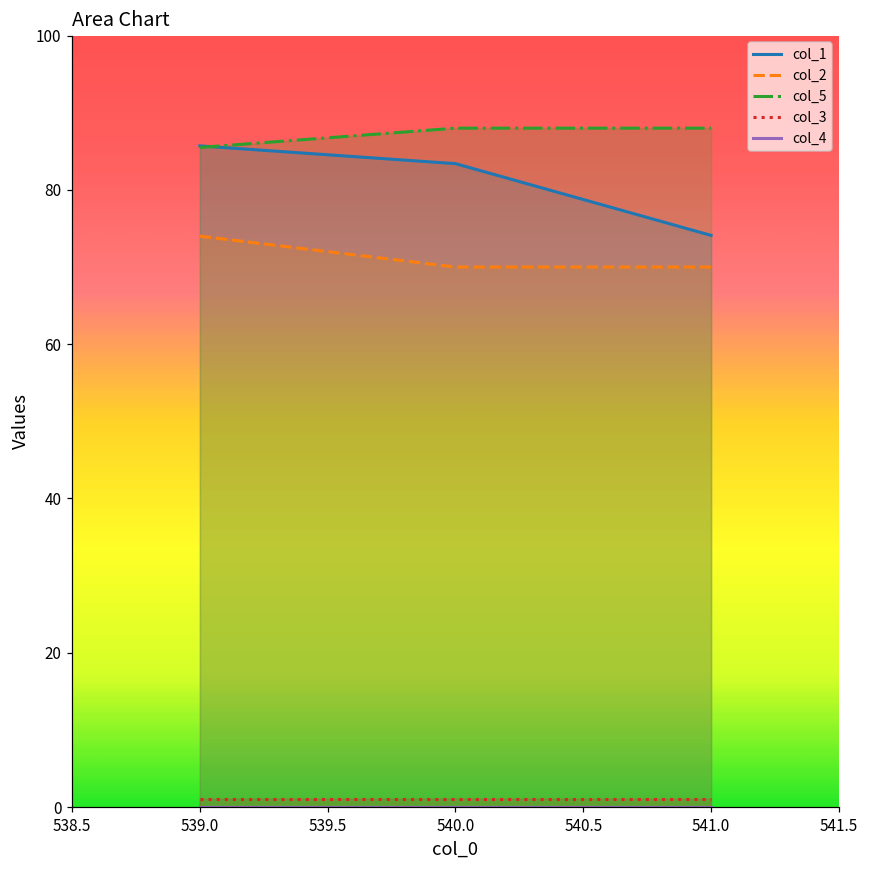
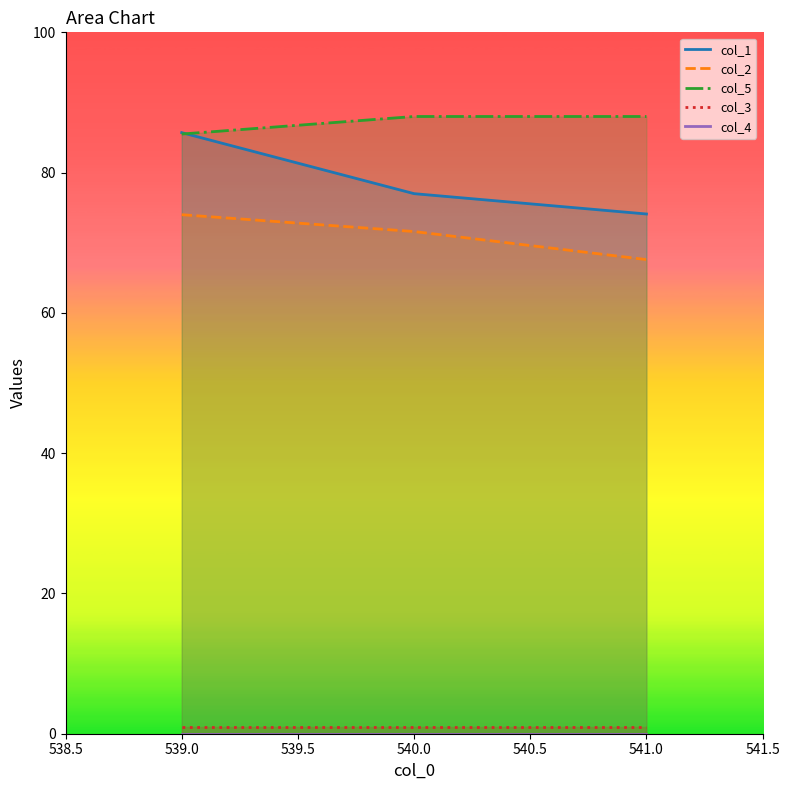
  {
    "col_1": {
-     "540.0": 83,
+     "540.0": 77,
      "541.0": 74
    },
    "col_2": {
      "539.0": 74,
-     "540.0": 70,
-     "541.0": 70
+     "540.0": 72,
+     "541.0": 68
    },
    "col_5": {
      "540.0": 88,
      "541.0": 88
    },
    "col_3": {
      "539.0": 1,
      "540.0": 1,
      "541.0": 1
    },
    "col_4": {
      "539.0": 0,
      "540.0": 0,
      "541.0": 0
    }
  }
